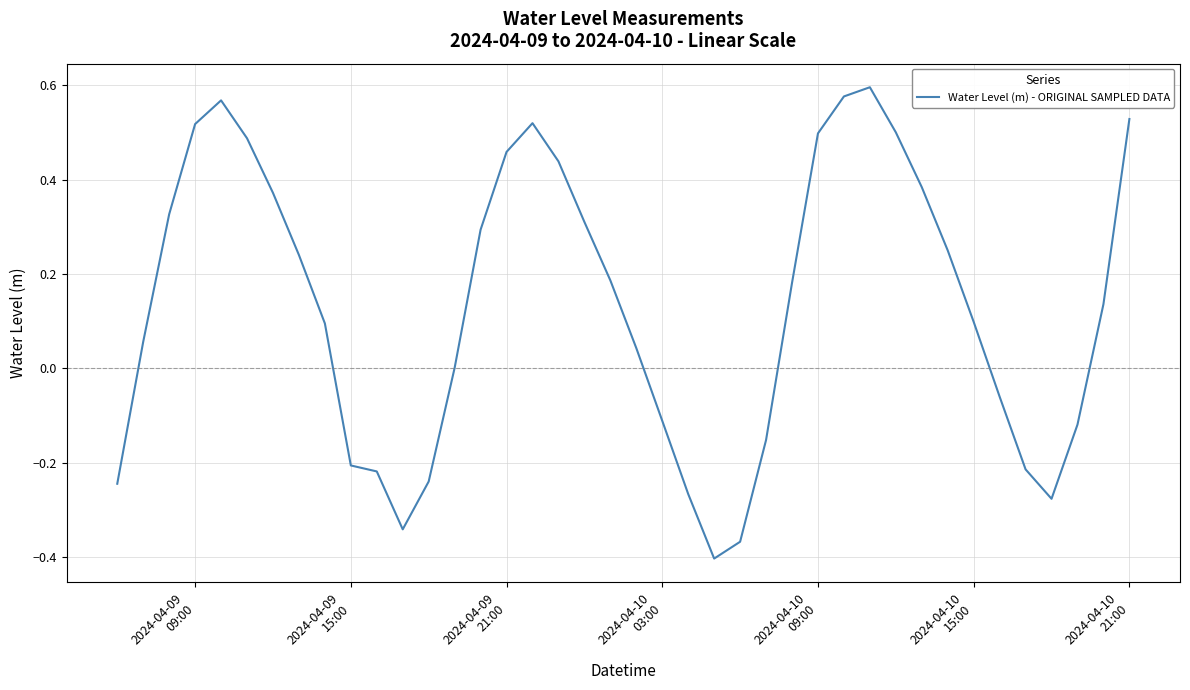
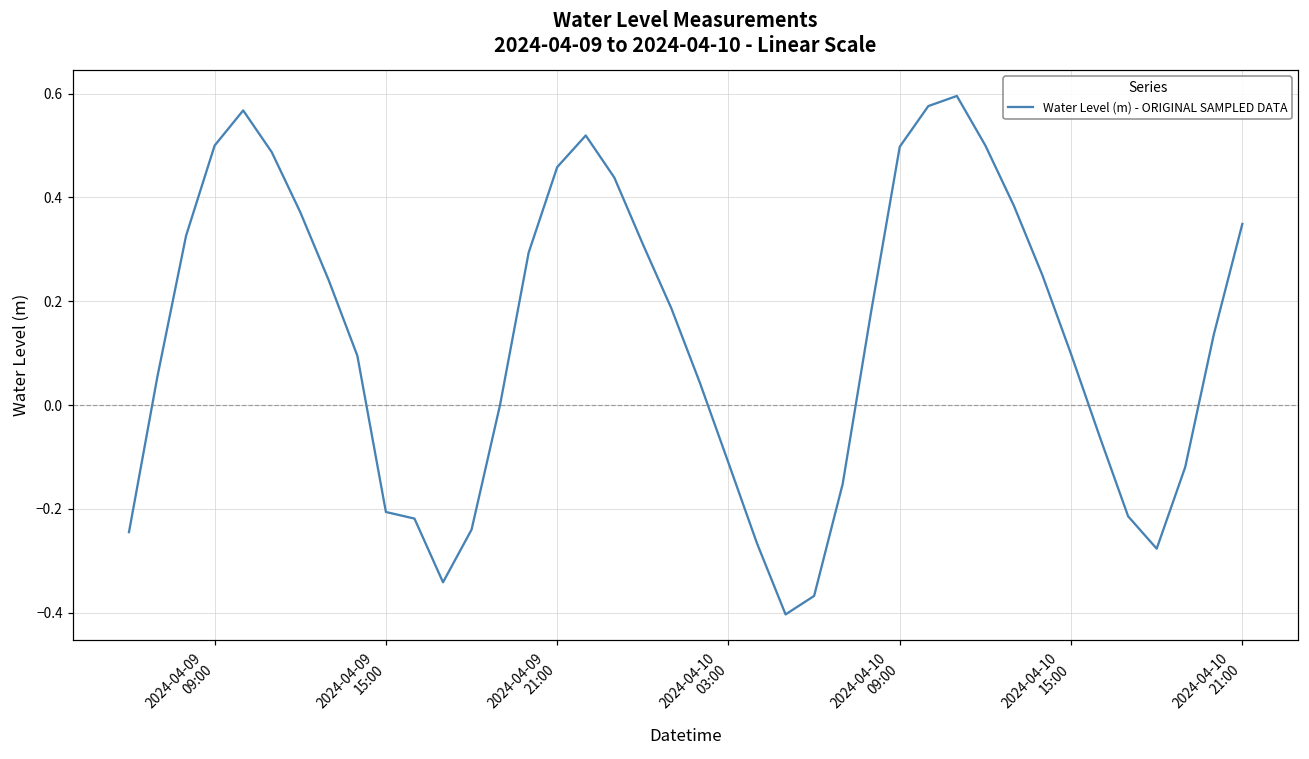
  {
-   "2024-04-09 09:00": 0.52,
+   "2024-04-09 09:00": 0.50,
    "2024-04-09 15:00": -0.21,
    "2024-04-09 21:00": 0.46,
    "2024-04-10 03:00": -0.11,
    "2024-04-10 09:00": 0.50,
    "2024-04-10 15:00": 0.10,
-   "2024-04-10 21:00": 0.53
+   "2024-04-10 21:00": 0.35
  }
